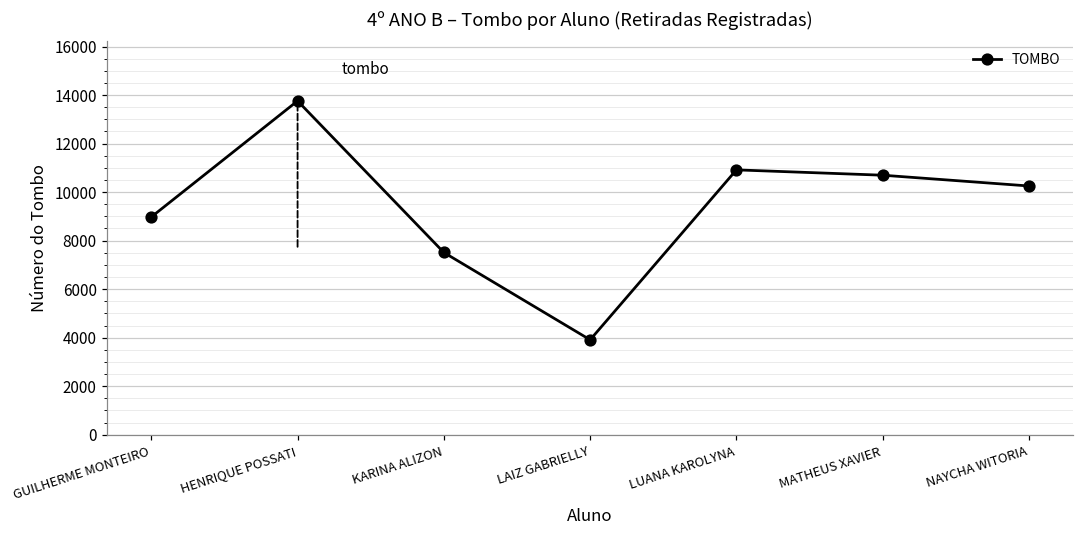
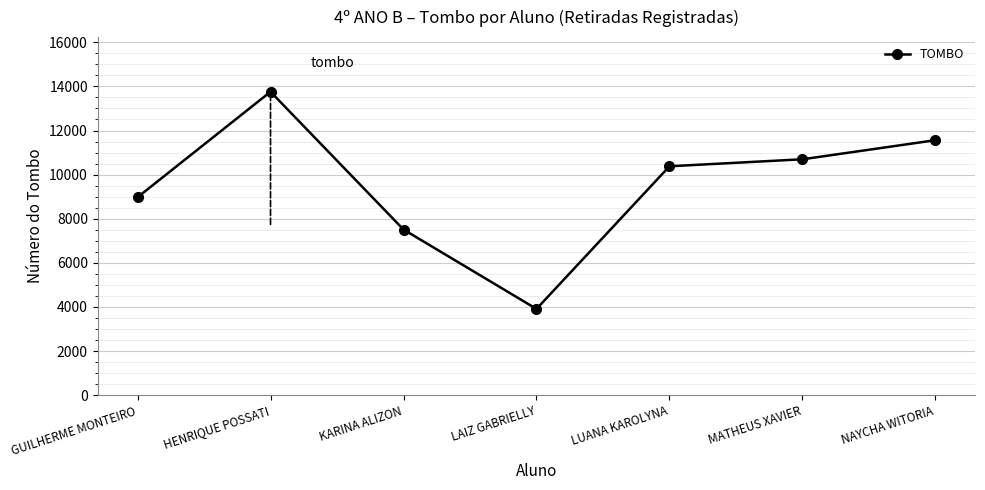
  {
    "GUILHERME MONTEIRO": 9000,
    "HENRIQUE POSSATI": 13800,
    "KARINA ALIZON": 7500,
    "LAIZ GABRIELLY": 3900,
-   "LUANA KAROLYNA": 10900,
+   "LUANA KAROLYNA": 10400,
    "MATHEUS XAVIER": 10700,
-   "NAYCHA WITORIA": 10300
+   "NAYCHA WITORIA": 11600
  }
